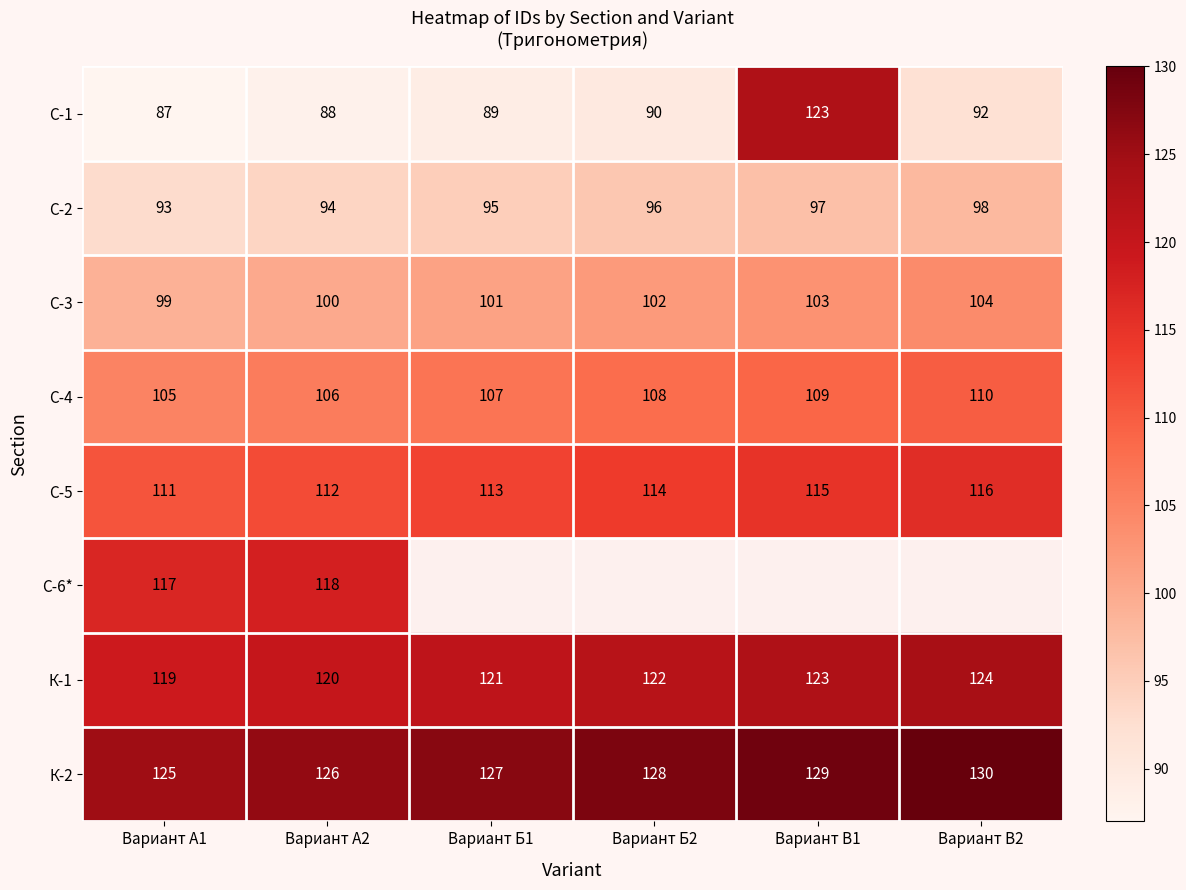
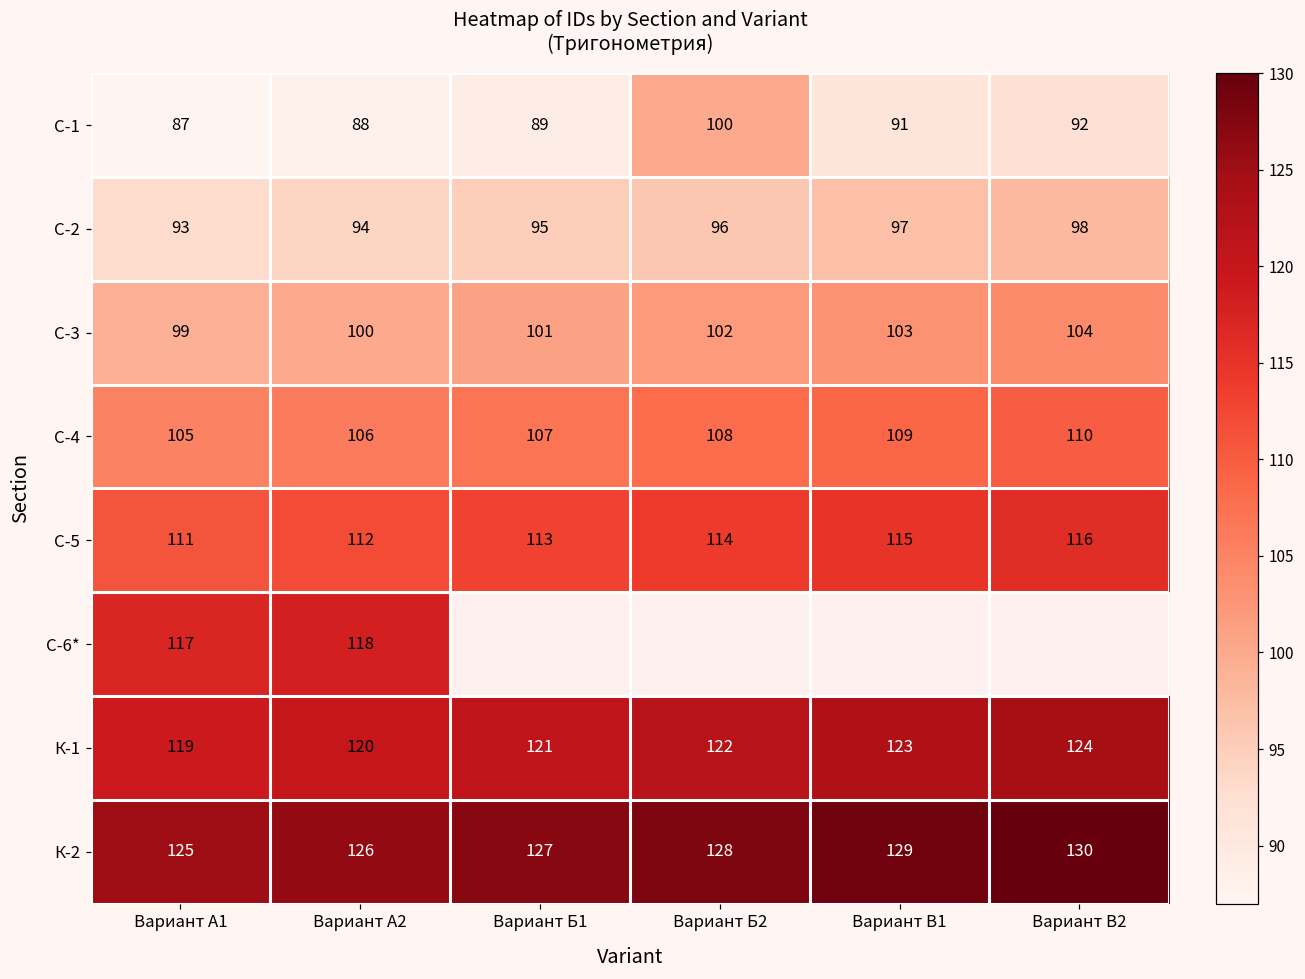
  {
    "С-1": {
      "Вариант А1": 87,
      "Вариант А2": 88,
      "Вариант Б1": 89,
-     "Вариант Б2": 90,
-     "Вариант В1": 123,
+     "Вариант Б2": 100,
+     "Вариант В1": 91,
      "Вариант В2": 92
    },
    "С-2": {
      "Вариант А1": 93,
      "Вариант А2": 94,
      "Вариант Б1": 95,
      "Вариант Б2": 96,
      "Вариант В1": 97,
      "Вариант В2": 98
    },
    "С-3": {
      "Вариант А1": 99,
      "Вариант А2": 100,
      "Вариант Б1": 101,
      "Вариант Б2": 102,
      "Вариант В1": 103,
      "Вариант В2": 104
    },
    "С-4": {
      "Вариант А1": 105,
      "Вариант А2": 106,
      "Вариант Б1": 107,
      "Вариант Б2": 108,
      "Вариант В1": 109,
      "Вариант В2": 110
    },
    "С-5": {
      "Вариант А1": 111,
      "Вариант А2": 112,
      "Вариант Б1": 113,
      "Вариант Б2": 114,
      "Вариант В1": 115,
      "Вариант В2": 116
    },
    "С-6*": {
      "Вариант А1": 117,
      "Вариант А2": 118
    },
    "К-1": {
      "Вариант А1": 119,
      "Вариант А2": 120,
      "Вариант Б1": 121,
      "Вариант Б2": 122,
      "Вариант В1": 123,
      "Вариант В2": 124
    },
    "К-2": {
      "Вариант А1": 125,
      "Вариант А2": 126,
      "Вариант Б1": 127,
      "Вариант Б2": 128,
      "Вариант В1": 129,
      "Вариант В2": 130
    }
  }
